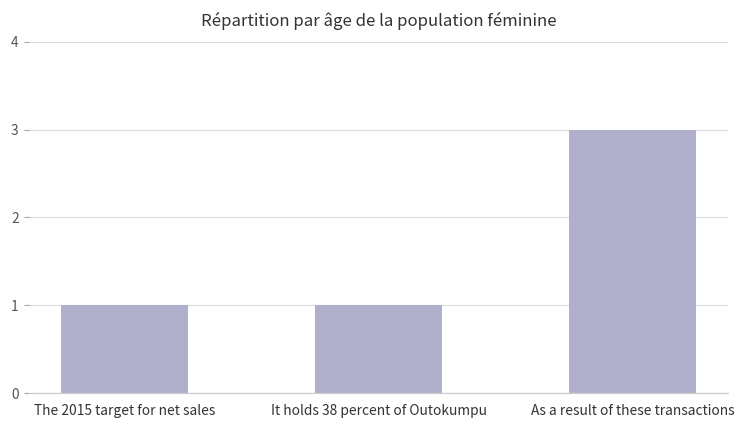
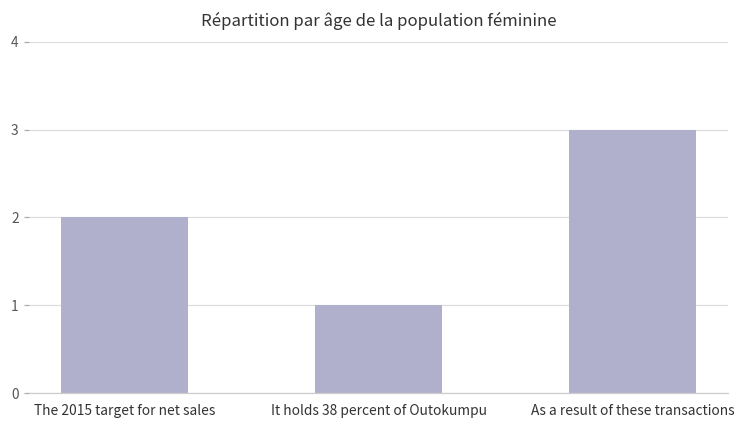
  {
-   "The 2015 target for net sales": 1,
+   "The 2015 target for net sales": 2,
    "It holds 38 percent of Outokumpu": 1,
    "As a result of these transactions": 3
  }
